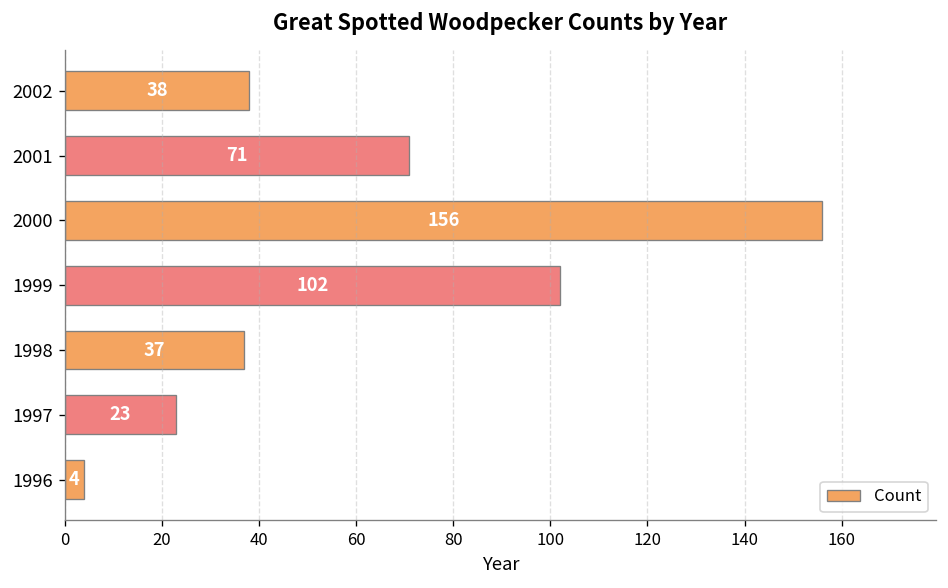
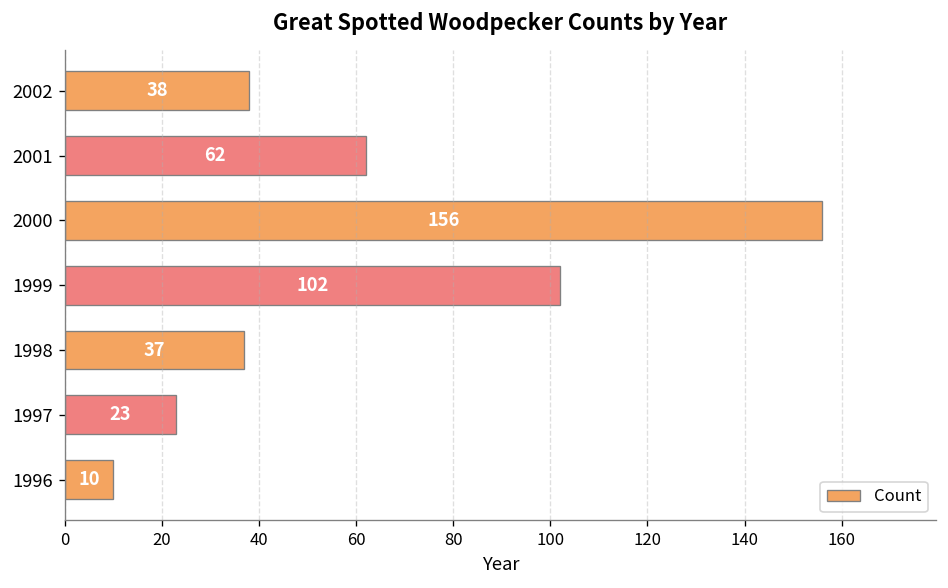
  {
    "2002": 38,
-   "2001": 71,
+   "2001": 62,
    "2000": 156,
    "1999": 102,
    "1998": 37,
    "1997": 23,
-   "1996": 4
+   "1996": 10
  }
